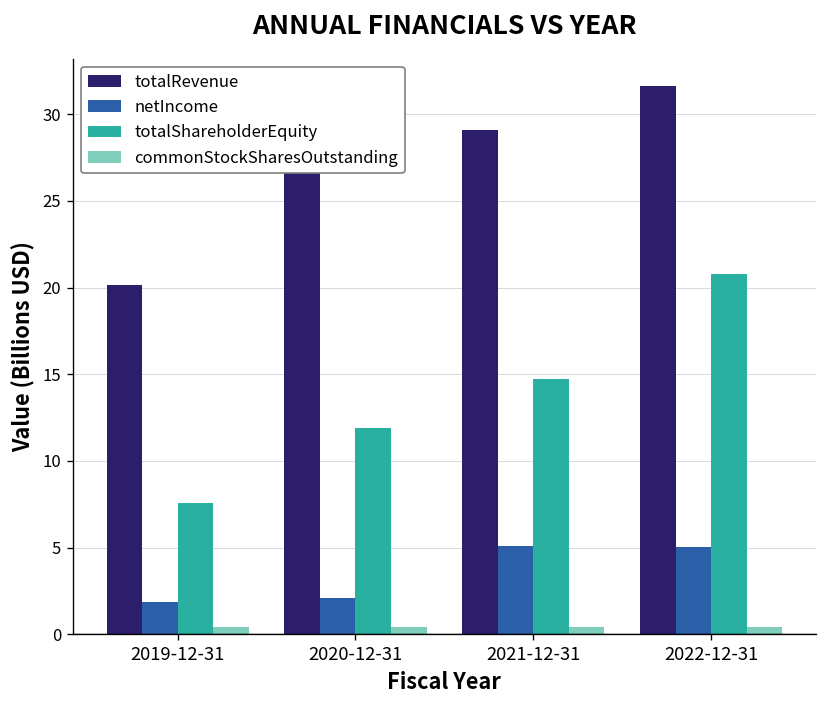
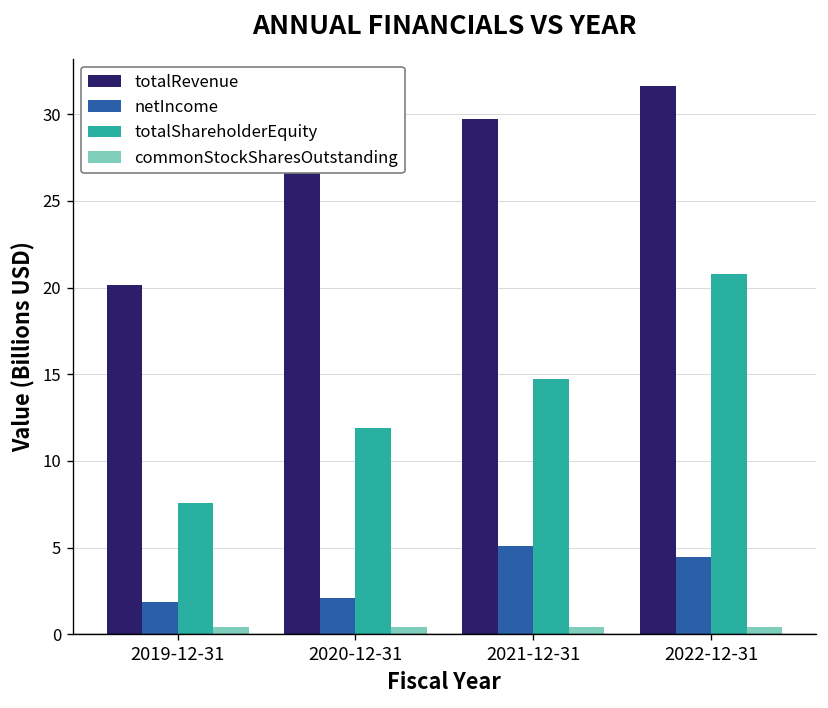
  {
    "totalRevenue": {
      "2019-12-31": 20.2,
-     "2021-12-31": 29.1,
+     "2021-12-31": 29.7,
      "2022-12-31": 31.6
    },
    "netIncome": {
      "2019-12-31": 1.9,
      "2020-12-31": 2.1,
      "2021-12-31": 5.1,
-     "2022-12-31": 5.0
+     "2022-12-31": 4.5
    },
    "totalShareholderEquity": {
      "2019-12-31": 7.6,
      "2020-12-31": 11.9,
      "2021-12-31": 14.7,
      "2022-12-31": 20.8
    },
    "commonStockSharesOutstanding": {
      "2019-12-31": 0.4,
      "2020-12-31": 0.4,
      "2021-12-31": 0.4,
      "2022-12-31": 0.4
    }
  }
